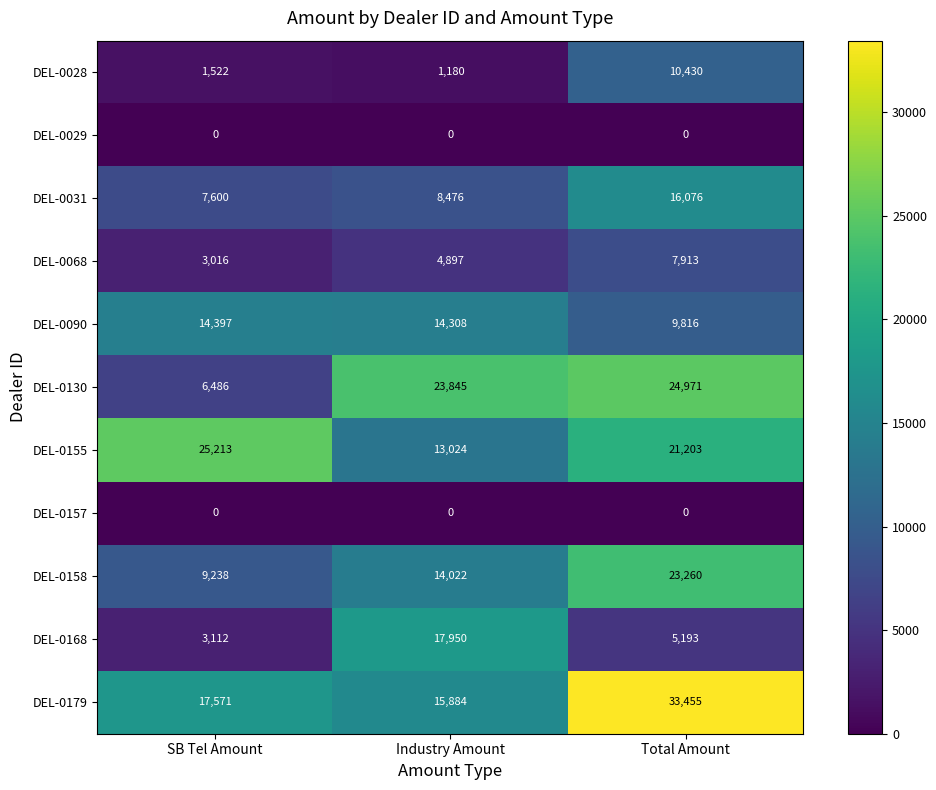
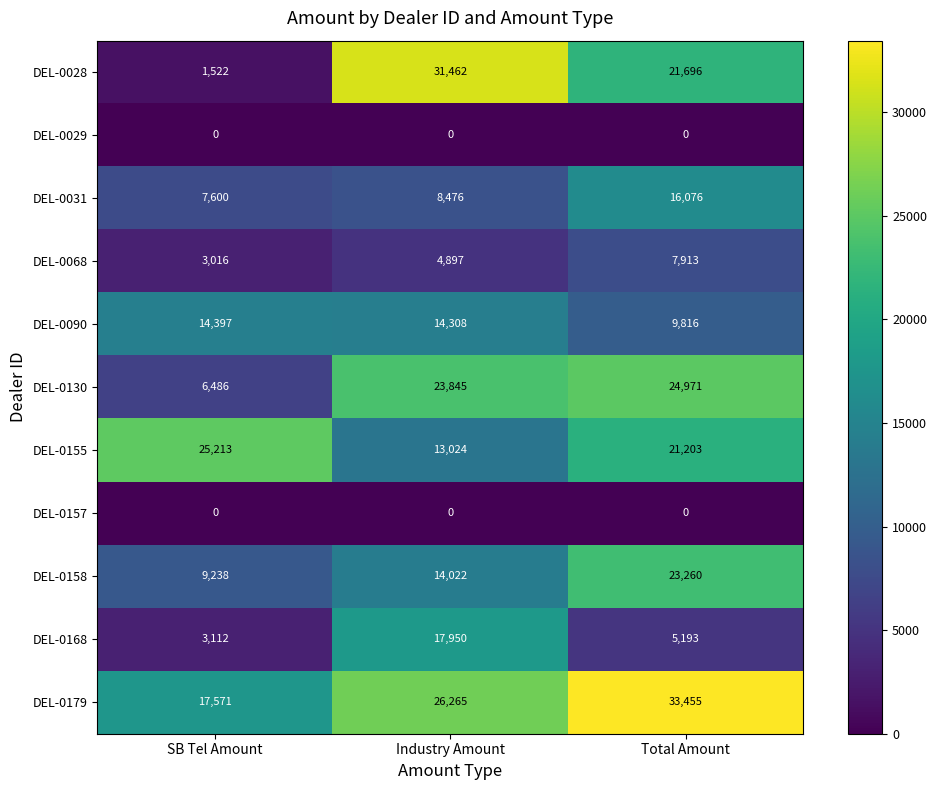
  {
    "DEL-0028": {
      "SB Tel Amount": "1,522",
-     "Industry Amount": "1,180",
-     "Total Amount": "10,430"
+     "Industry Amount": "31,462",
+     "Total Amount": "21,696"
    },
    "DEL-0029": {
      "SB Tel Amount": "0",
      "Industry Amount": "0",
      "Total Amount": "0"
    },
    "DEL-0031": {
      "SB Tel Amount": "7,600",
      "Industry Amount": "8,476",
      "Total Amount": "16,076"
    },
    "DEL-0068": {
      "SB Tel Amount": "3,016",
      "Industry Amount": "4,897",
      "Total Amount": "7,913"
    },
    "DEL-0090": {
      "SB Tel Amount": "14,397",
      "Industry Amount": "14,308",
      "Total Amount": "9,816"
    },
    "DEL-0130": {
      "SB Tel Amount": "6,486",
      "Industry Amount": "23,845",
      "Total Amount": "24,971"
    },
    "DEL-0155": {
      "SB Tel Amount": "25,213",
      "Industry Amount": "13,024",
      "Total Amount": "21,203"
    },
    "DEL-0157": {
      "SB Tel Amount": "0",
      "Industry Amount": "0",
      "Total Amount": "0"
    },
    "DEL-0158": {
      "SB Tel Amount": "9,238",
      "Industry Amount": "14,022",
      "Total Amount": "23,260"
    },
    "DEL-0168": {
      "SB Tel Amount": "3,112",
      "Industry Amount": "17,950",
      "Total Amount": "5,193"
    },
    "DEL-0179": {
      "SB Tel Amount": "17,571",
-     "Industry Amount": "15,884",
+     "Industry Amount": "26,265",
      "Total Amount": "33,455"
    }
  }
